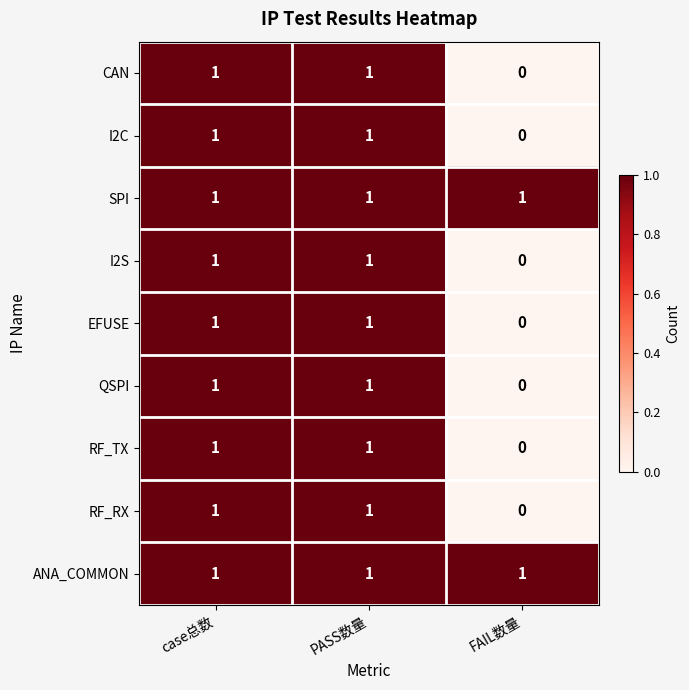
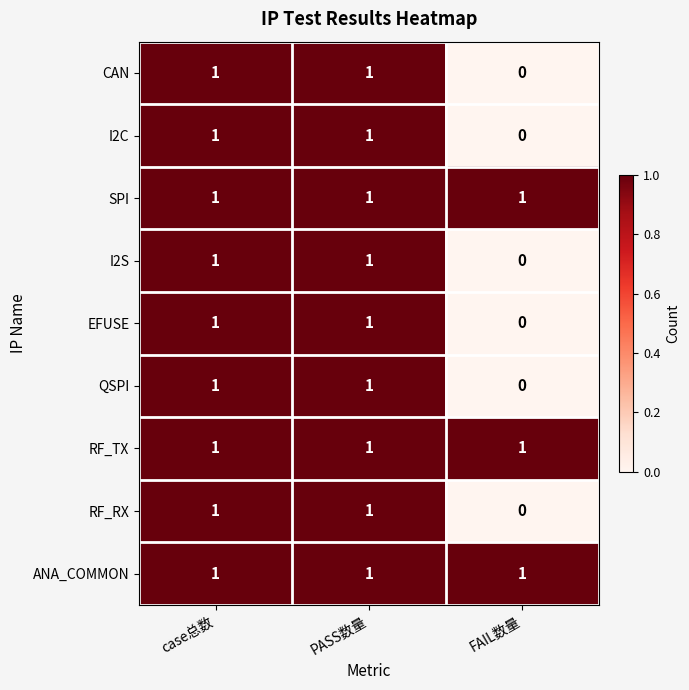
  {
    "CAN": {
      "case总数": 1,
      "PASS数量": 1,
      "FAIL数量": 0
    },
    "I2C": {
      "case总数": 1,
      "PASS数量": 1,
      "FAIL数量": 0
    },
    "SPI": {
      "case总数": 1,
      "PASS数量": 1,
      "FAIL数量": 1
    },
    "I2S": {
      "case总数": 1,
      "PASS数量": 1,
      "FAIL数量": 0
    },
    "EFUSE": {
      "case总数": 1,
      "PASS数量": 1,
      "FAIL数量": 0
    },
    "QSPI": {
      "case总数": 1,
      "PASS数量": 1,
      "FAIL数量": 0
    },
    "RF_TX": {
      "case总数": 1,
      "PASS数量": 1,
-     "FAIL数量": 0
+     "FAIL数量": 1
    },
    "RF_RX": {
      "case总数": 1,
      "PASS数量": 1,
      "FAIL数量": 0
    },
    "ANA_COMMON": {
      "case总数": 1,
      "PASS数量": 1,
      "FAIL数量": 1
    }
  }
